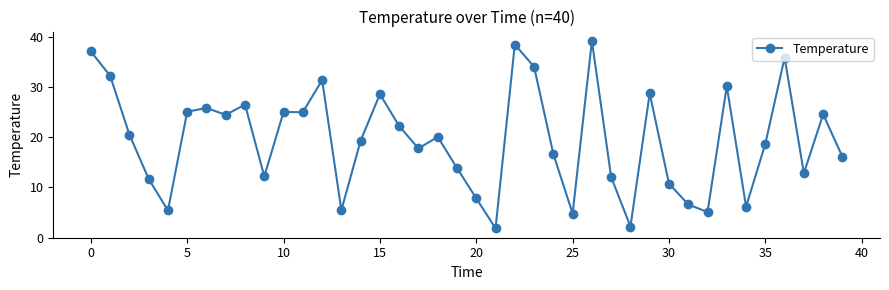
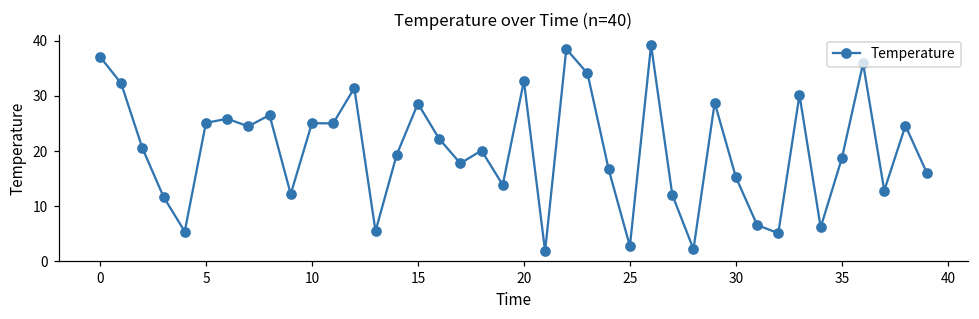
  {
    "0": 37,
    "5": 25,
    "10": 25,
    "15": 29,
-   "20": 8,
-   "25": 5,
-   "30": 11,
+   "20": 33,
+   "25": 3,
+   "30": 15,
    "35": 19
  }
